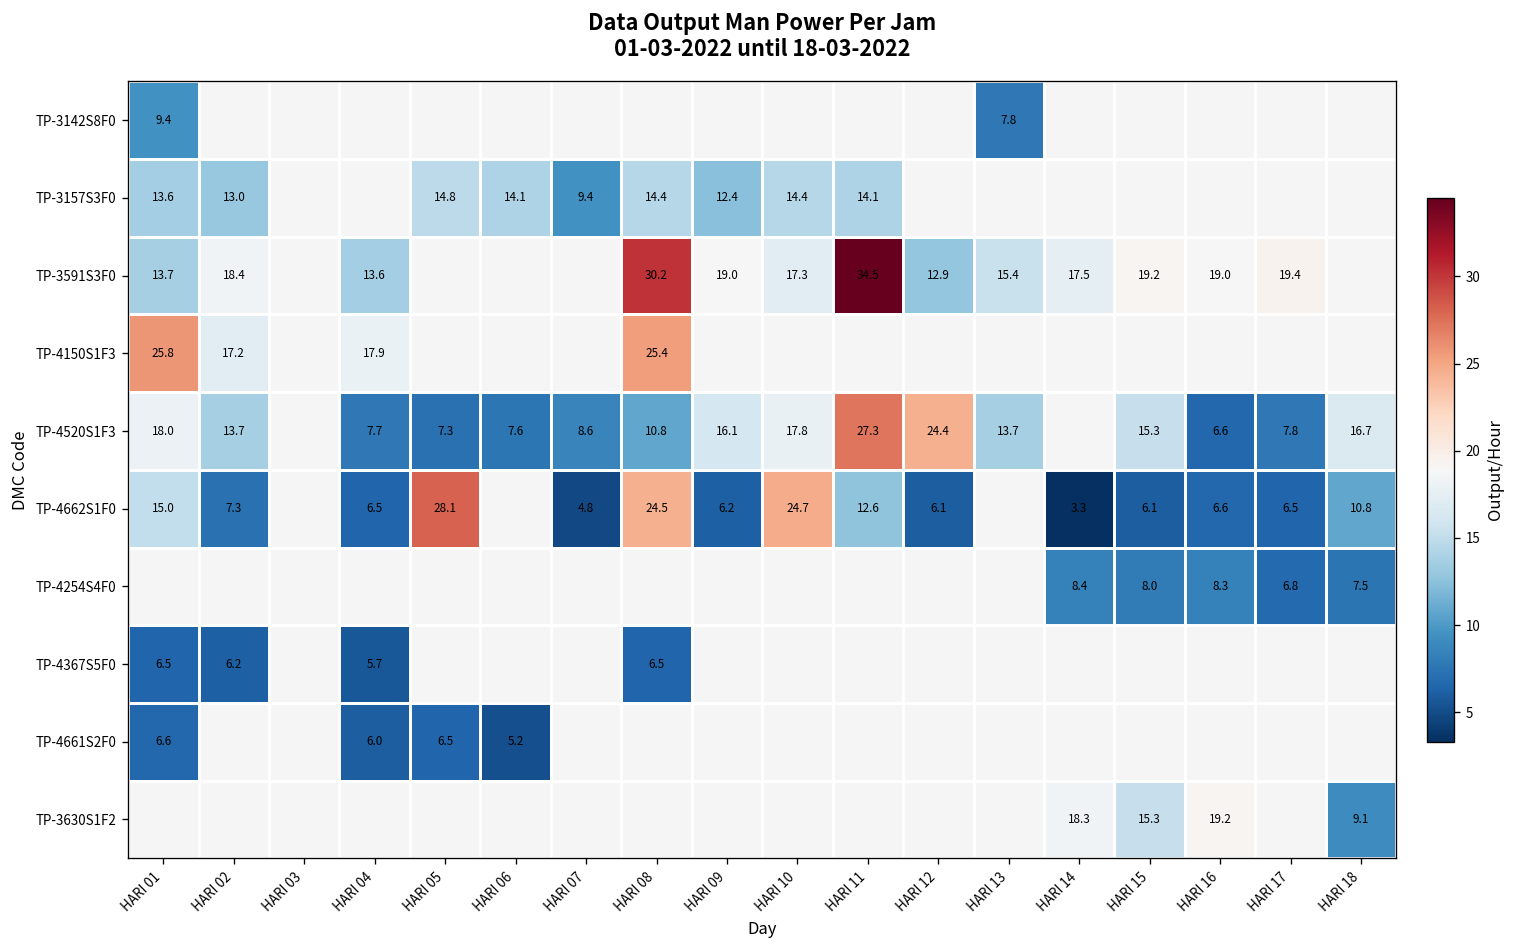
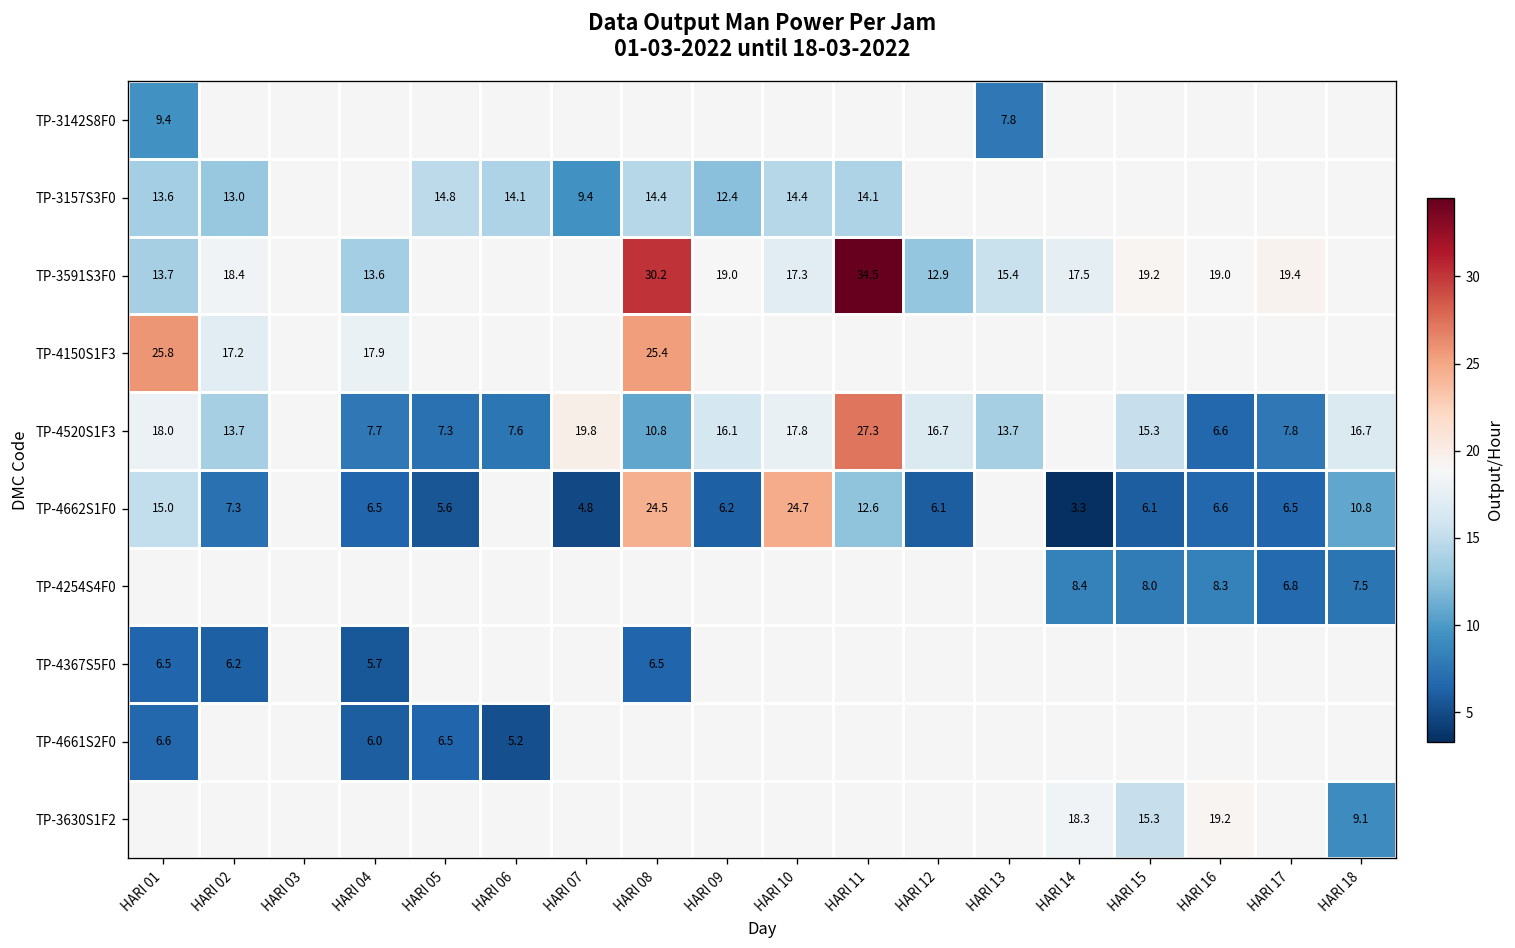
  {
    "TP-3142S8F0": {
      "HARI 01": 9.4,
      "HARI 13": 7.8
    },
    "TP-3157S3F0": {
      "HARI 01": 13.6,
      "HARI 02": 13.0,
      "HARI 05": 14.8,
      "HARI 06": 14.1,
      "HARI 07": 9.4,
      "HARI 08": 14.4,
      "HARI 09": 12.4,
      "HARI 10": 14.4,
      "HARI 11": 14.1
    },
    "TP-3591S3F0": {
      "HARI 01": 13.7,
      "HARI 02": 18.4,
      "HARI 04": 13.6,
      "HARI 08": 30.2,
      "HARI 09": 19.0,
      "HARI 10": 17.3,
      "HARI 11": 34.5,
      "HARI 12": 12.9,
      "HARI 13": 15.4,
      "HARI 14": 17.5,
      "HARI 15": 19.2,
      "HARI 16": 19.0,
      "HARI 17": 19.4
    },
    "TP-4150S1F3": {
      "HARI 01": 25.8,
      "HARI 02": 17.2,
      "HARI 04": 17.9,
      "HARI 08": 25.4
    },
    "TP-4520S1F3": {
      "HARI 01": 18.0,
      "HARI 02": 13.7,
      "HARI 04": 7.7,
      "HARI 05": 7.3,
      "HARI 06": 7.6,
-     "HARI 07": 8.6,
+     "HARI 07": 19.8,
      "HARI 08": 10.8,
      "HARI 09": 16.1,
      "HARI 10": 17.8,
      "HARI 11": 27.3,
-     "HARI 12": 24.4,
+     "HARI 12": 16.7,
      "HARI 13": 13.7,
      "HARI 15": 15.3,
      "HARI 16": 6.6,
      "HARI 17": 7.8,
      "HARI 18": 16.7
    },
    "TP-4662S1F0": {
      "HARI 01": 15.0,
      "HARI 02": 7.3,
      "HARI 04": 6.5,
-     "HARI 05": 28.1,
+     "HARI 05": 5.6,
      "HARI 07": 4.8,
      "HARI 08": 24.5,
      "HARI 09": 6.2,
      "HARI 10": 24.7,
      "HARI 11": 12.6,
      "HARI 12": 6.1,
      "HARI 14": 3.3,
      "HARI 15": 6.1,
      "HARI 16": 6.6,
      "HARI 17": 6.5,
      "HARI 18": 10.8
    },
    "TP-4254S4F0": {
      "HARI 14": 8.4,
      "HARI 15": 8.0,
      "HARI 16": 8.3,
      "HARI 17": 6.8,
      "HARI 18": 7.5
    },
    "TP-4367S5F0": {
      "HARI 01": 6.5,
      "HARI 02": 6.2,
      "HARI 04": 5.7,
      "HARI 08": 6.5
    },
    "TP-4661S2F0": {
      "HARI 01": 6.6,
      "HARI 04": 6.0,
      "HARI 05": 6.5,
      "HARI 06": 5.2
    },
    "TP-3630S1F2": {
      "HARI 14": 18.3,
      "HARI 15": 15.3,
      "HARI 16": 19.2,
      "HARI 18": 9.1
    }
  }
